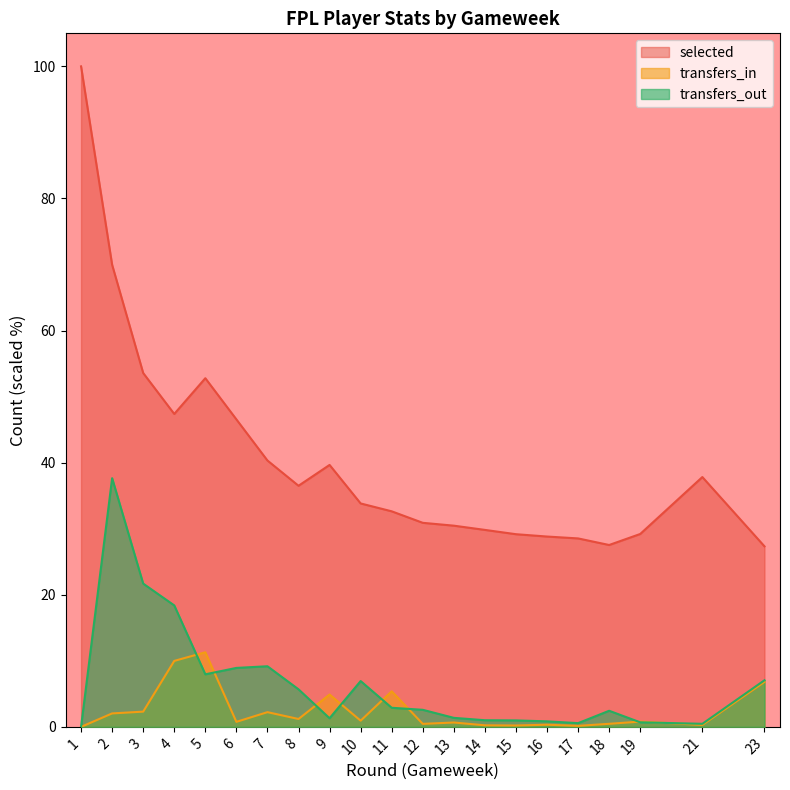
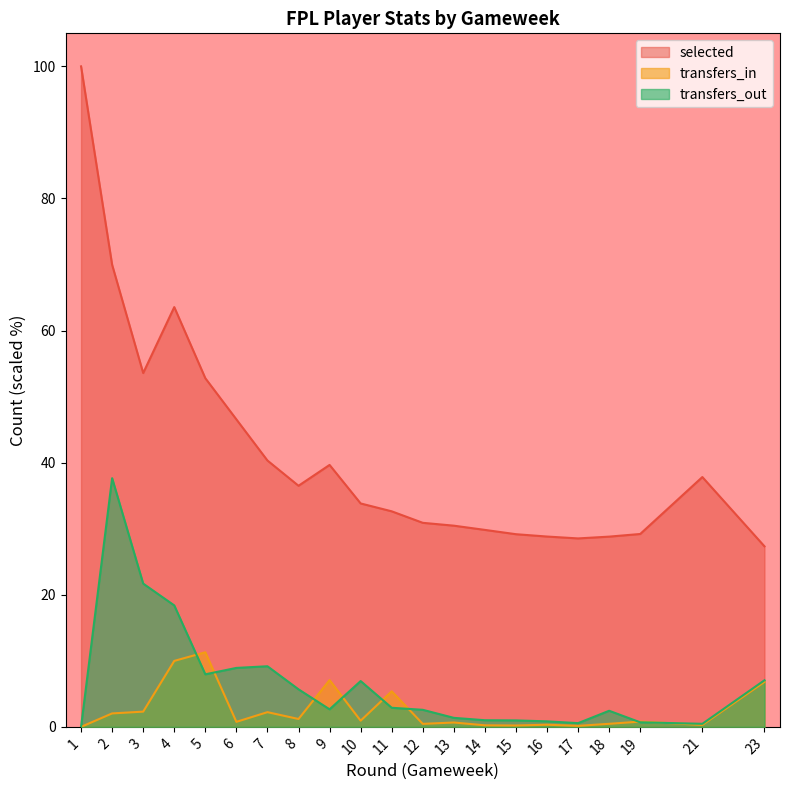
  {
    "selected": {
      "1": 100,
      "2": 70,
      "3": 54,
-     "4": 47,
+     "4": 64,
      "5": 53,
      "6": 47,
      "7": 40,
      "8": 37,
      "9": 40,
      "10": 34,
      "11": 33,
      "12": 31,
      "13": 30,
      "14": 30,
      "15": 29,
      "16": 29,
      "17": 29,
-     "18": 28,
+     "18": 29,
      "19": 29,
      "21": 38,
      "23": 27
    },
    "transfers_in": {
      "2": 2,
      "3": 2,
      "4": 10,
      "5": 11,
      "6": 1,
      "7": 2,
      "8": 1,
-     "9": 5,
+     "9": 7,
      "10": 1,
      "11": 5,
      "12": 0,
      "13": 1,
      "14": 0,
      "15": 0,
      "16": 0,
      "17": 0,
      "18": 0
    },
    "transfers_out": {
      "2": 38,
      "3": 22,
      "4": 18,
      "5": 8,
      "6": 9,
      "7": 9,
      "8": 6,
-     "9": 1,
+     "9": 3,
      "10": 7,
      "11": 3,
      "12": 3,
      "13": 1,
      "14": 1,
      "15": 1,
      "16": 1,
      "17": 1,
      "18": 2
    }
  }
